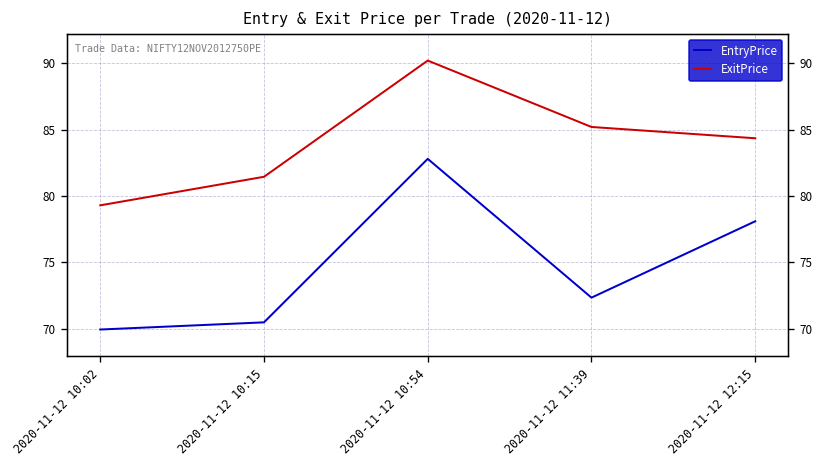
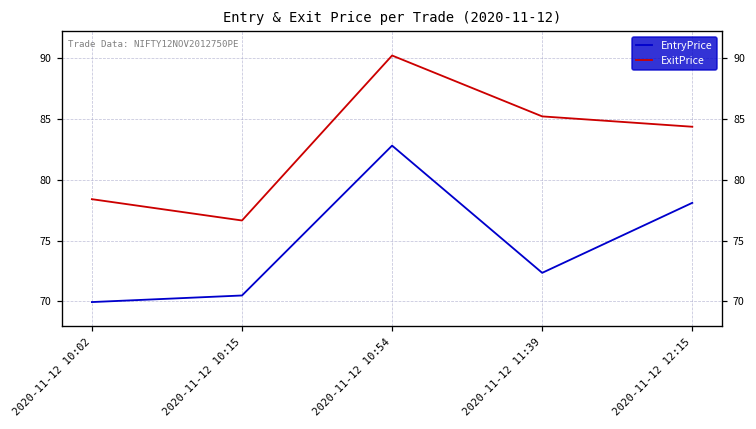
  {
    "EntryPrice": {
      "2020-11-12 10:02": 70.0,
      "2020-11-12 10:15": 70.5,
      "2020-11-12 10:54": 82.8,
      "2020-11-12 11:39": 72.4,
      "2020-11-12 12:15": 78.1
    },
    "ExitPrice": {
-     "2020-11-12 10:02": 79.3,
-     "2020-11-12 10:15": 81.5,
+     "2020-11-12 10:02": 78.4,
+     "2020-11-12 10:15": 76.7,
      "2020-11-12 10:54": 90.2,
      "2020-11-12 11:39": 85.2,
      "2020-11-12 12:15": 84.4
    }
  }
